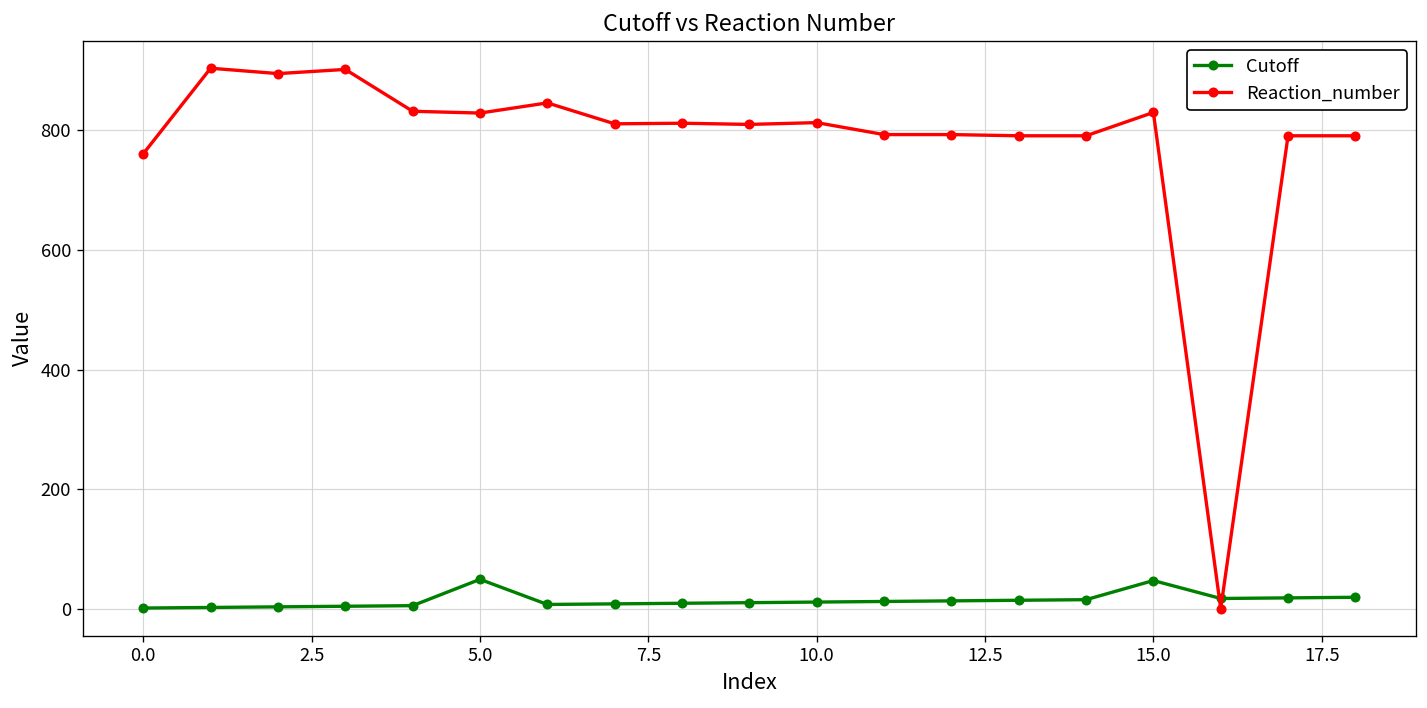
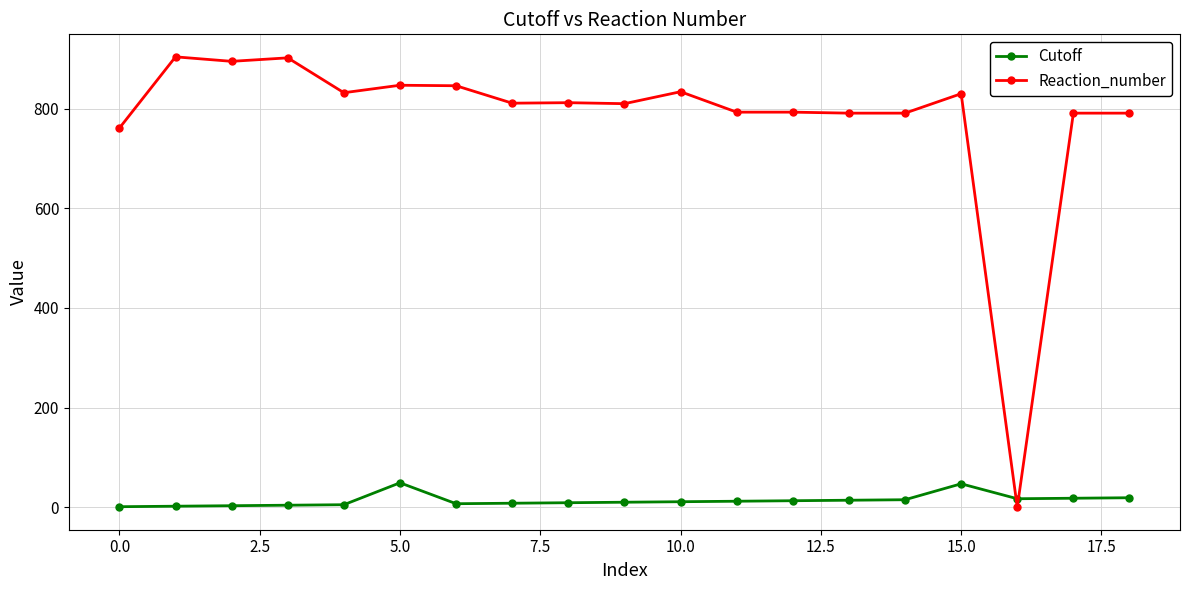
  {
    "Cutoff": {
      "0.0": 0,
      "5.0": 50,
      "10.0": 10,
      "15.0": 50
    },
    "Reaction_number": {
      "0.0": 760,
-     "5.0": 830,
-     "10.0": 810,
+     "5.0": 850,
+     "10.0": 830,
      "15.0": 830
    }
  }
